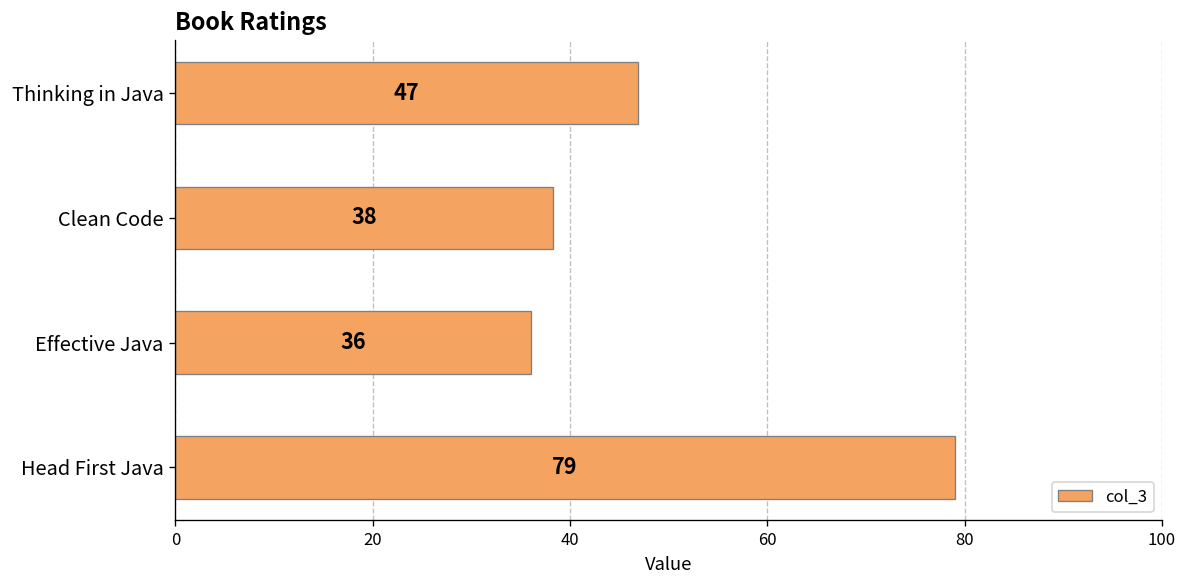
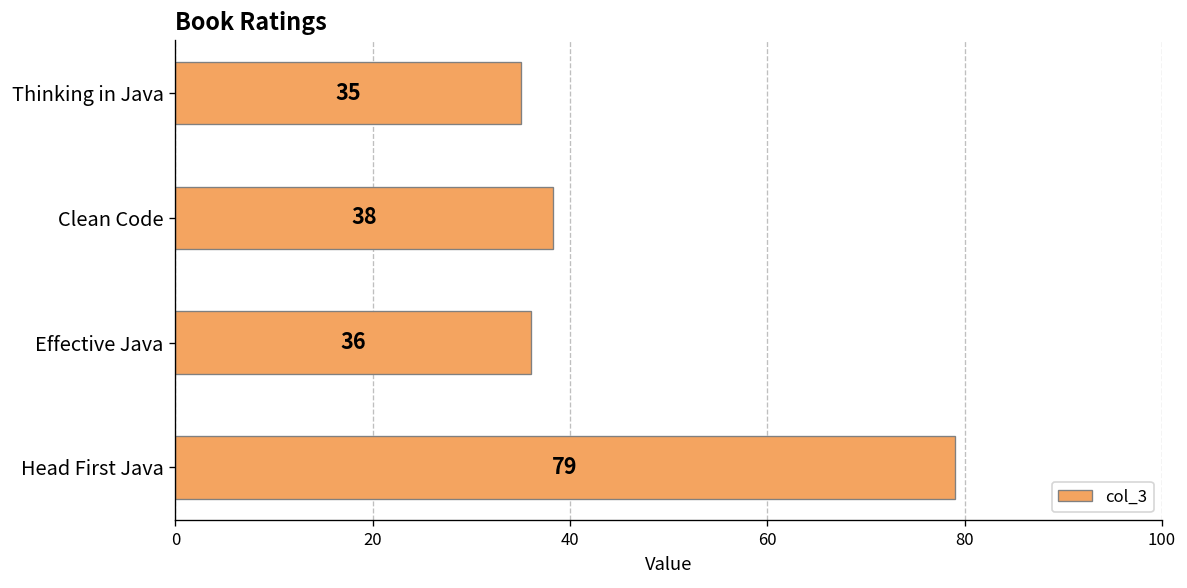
  {
-   "Thinking in Java": 47,
+   "Thinking in Java": 35,
    "Clean Code": 38,
    "Effective Java": 36,
    "Head First Java": 79
  }
